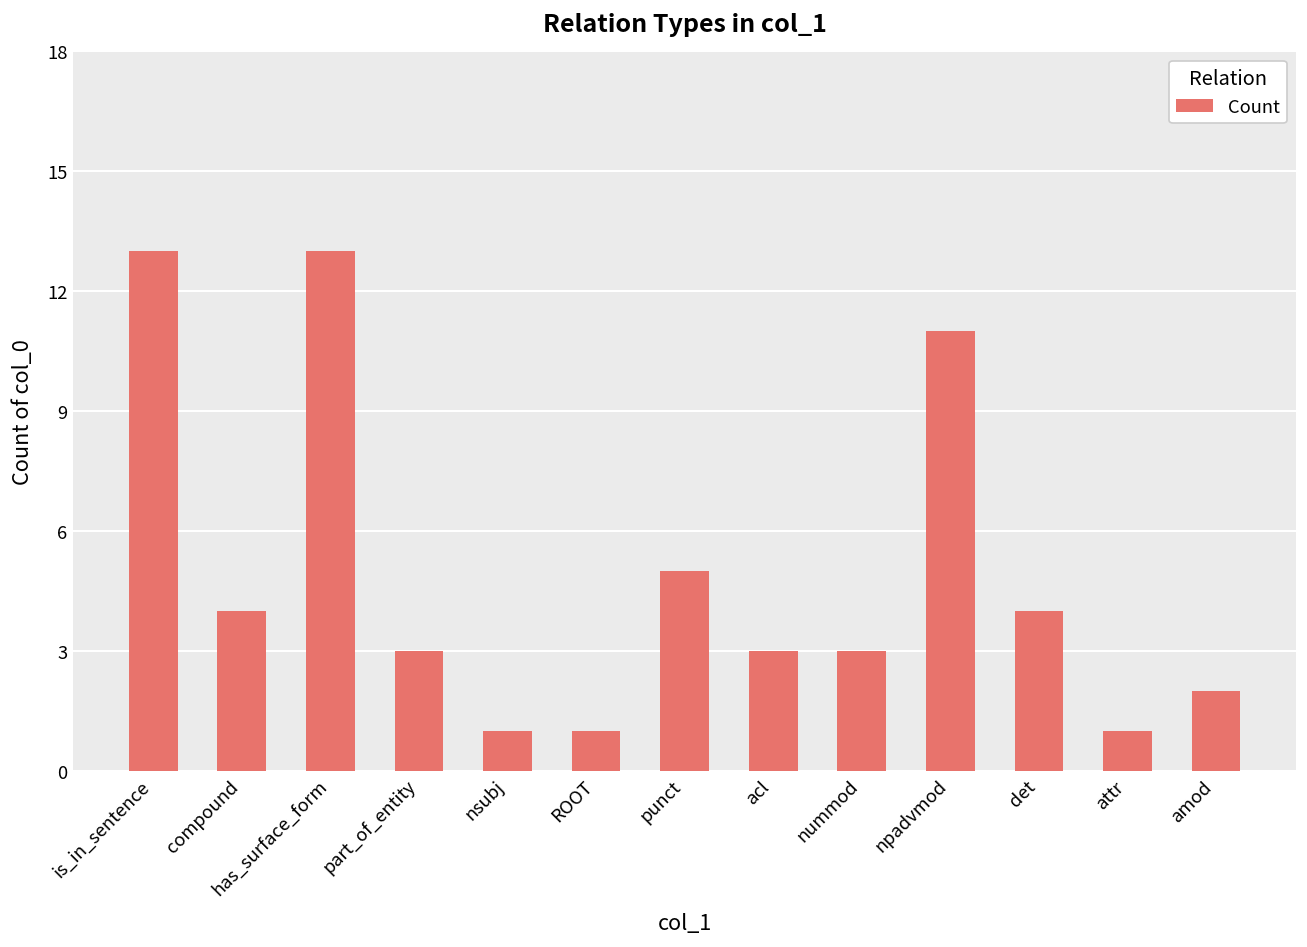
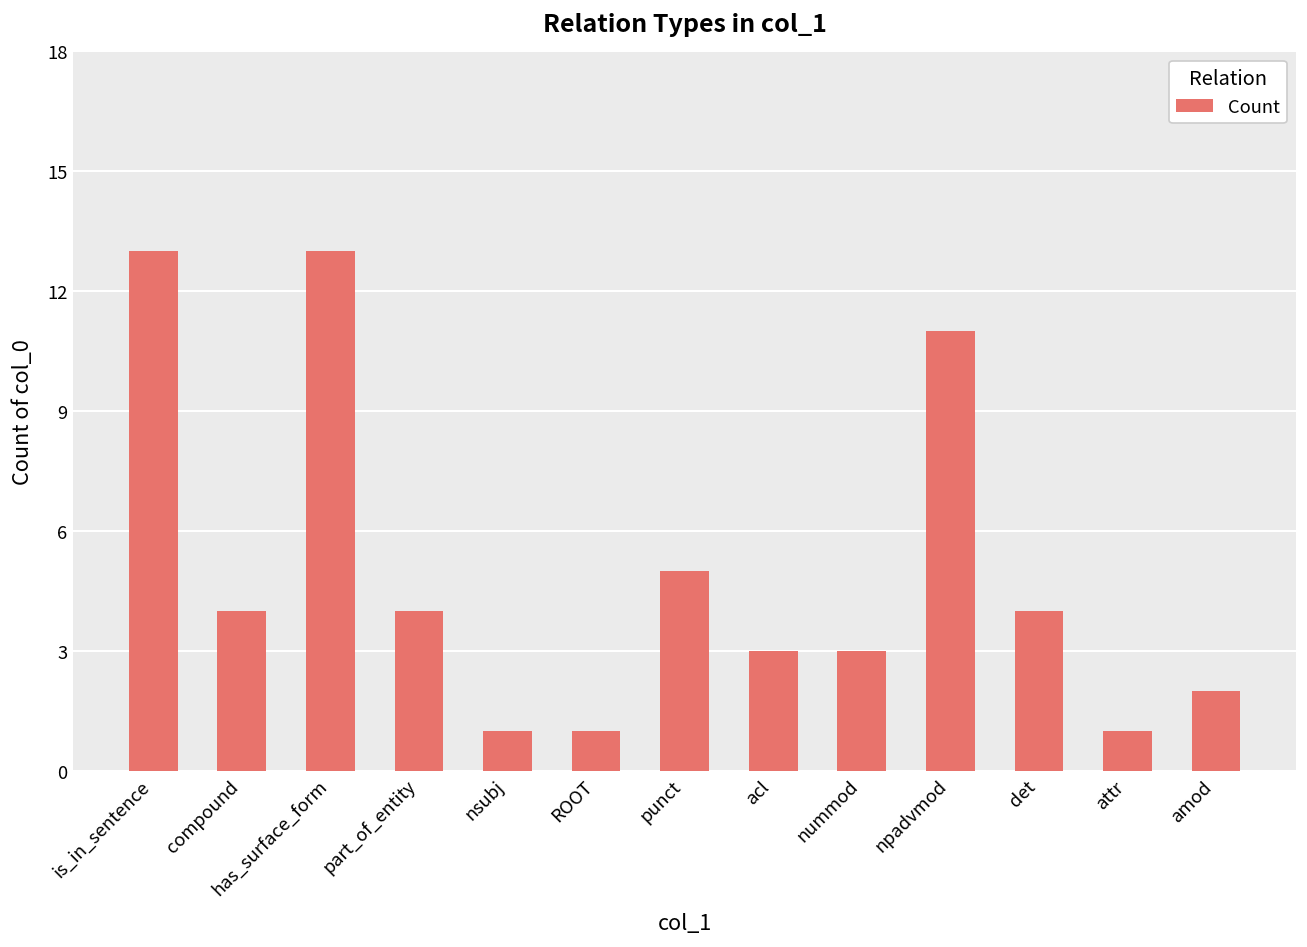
  {
    "is_in_sentence": 13,
    "compound": 4,
    "has_surface_form": 13,
-   "part_of_entity": 3,
+   "part_of_entity": 4,
    "nsubj": 1,
    "ROOT": 1,
    "punct": 5,
    "acl": 3,
    "nummod": 3,
    "npadvmod": 11,
    "det": 4,
    "attr": 1,
    "amod": 2
  }
